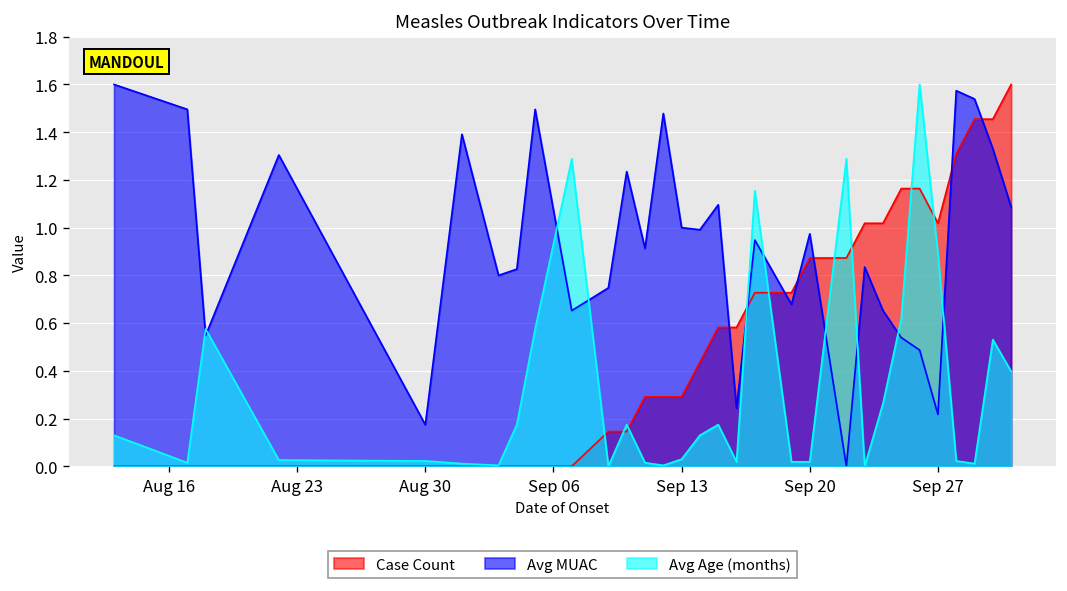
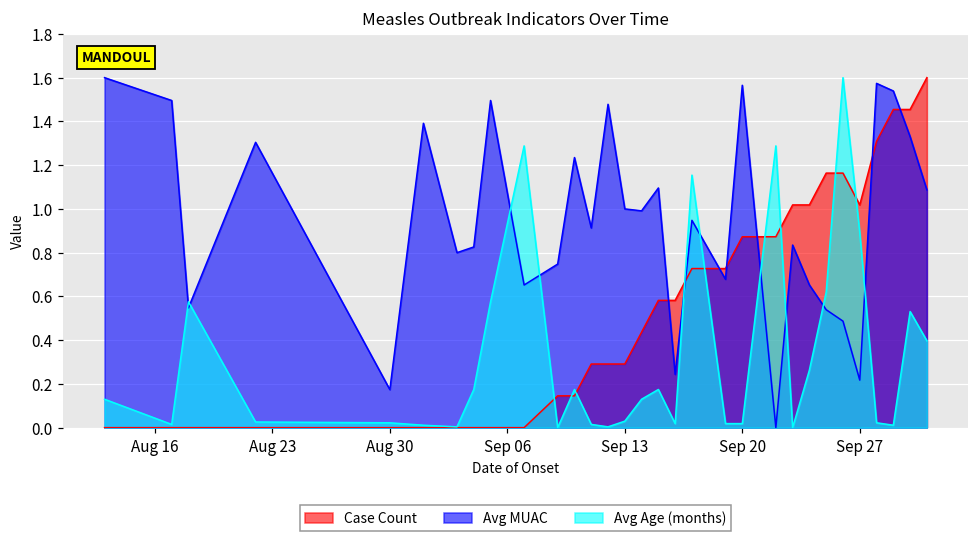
  {
    "Case Count": {
      "Aug 30": 0.00,
      "Sep 13": 0.29,
      "Sep 20": 0.87,
      "Sep 27": 1.02
    },
    "Avg MUAC": {
      "Aug 30": 0.17,
      "Sep 13": 1.00,
-     "Sep 20": 0.97,
+     "Sep 20": 1.57,
      "Sep 27": 0.22
    },
    "Avg Age (months)": {
      "Aug 30": 0.02,
      "Sep 13": 0.03,
      "Sep 20": 0.02,
      "Sep 27": 0.89
    }
  }
